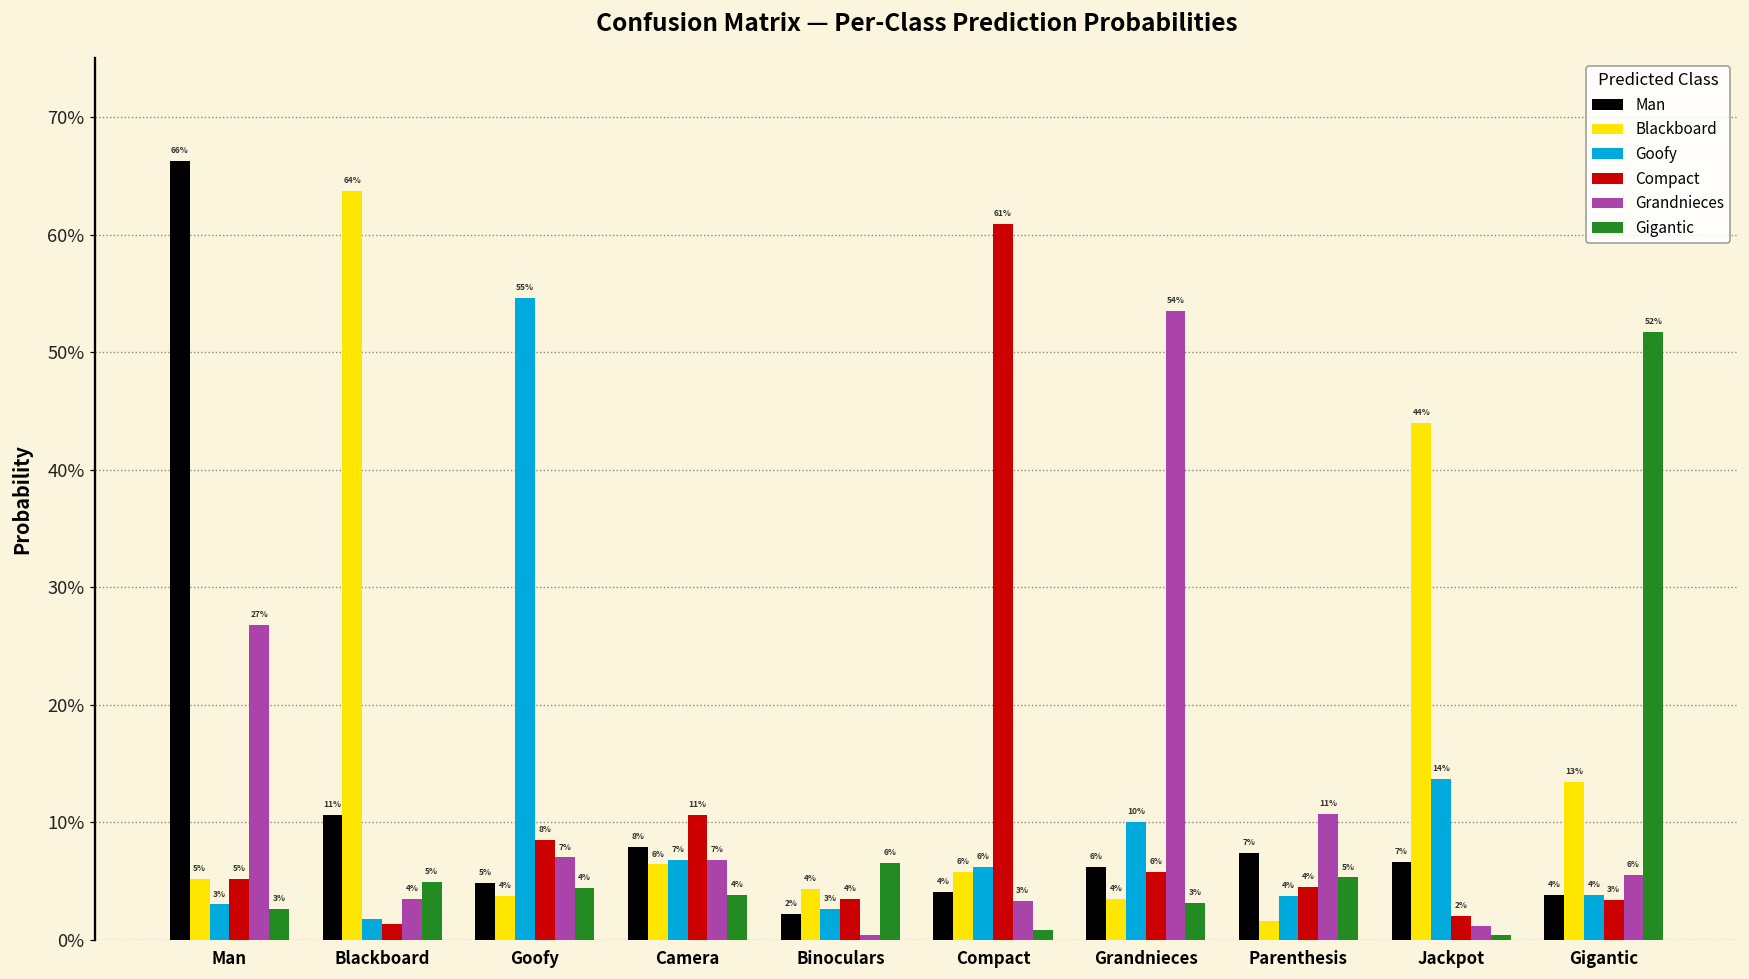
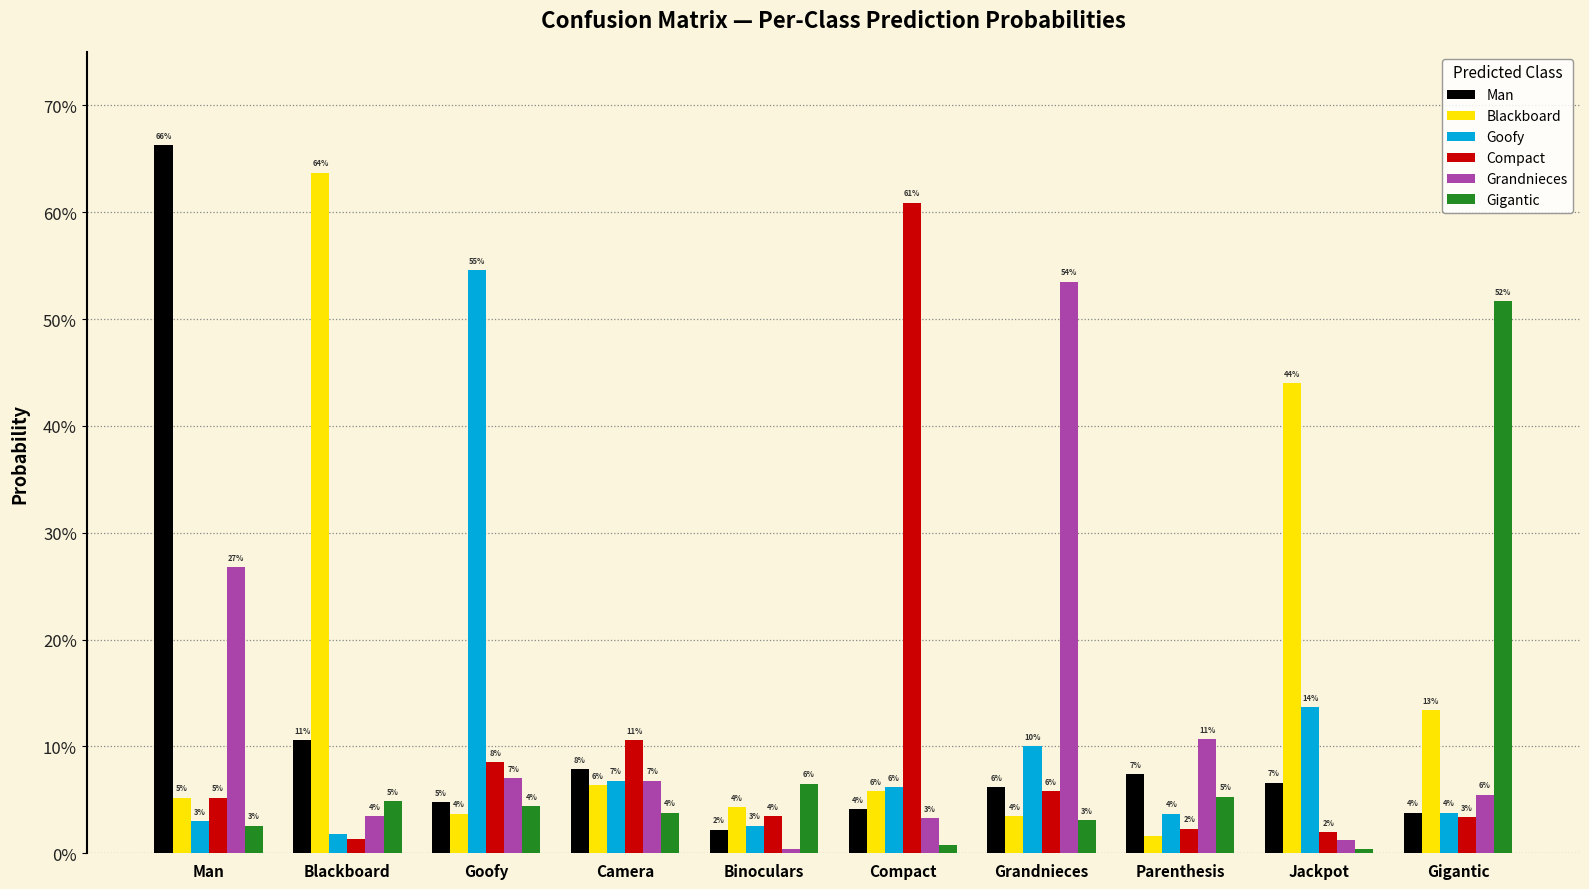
  {
    "Man": {
      "Man": "66%",
      "Blackboard": "11%",
      "Goofy": "5%",
      "Camera": "8%",
      "Binoculars": "2%",
      "Compact": "4%",
      "Grandnieces": "6%",
      "Parenthesis": "7%",
      "Jackpot": "7%",
      "Gigantic": "4%"
    },
    "Blackboard": {
      "Man": "5%",
      "Blackboard": "64%",
      "Goofy": "4%",
      "Camera": "6%",
      "Binoculars": "4%",
      "Compact": "6%",
      "Grandnieces": "4%",
      "Jackpot": "44%",
      "Gigantic": "13%"
    },
    "Goofy": {
      "Man": "3%",
      "Goofy": "55%",
      "Camera": "7%",
      "Binoculars": "3%",
      "Compact": "6%",
      "Grandnieces": "10%",
      "Parenthesis": "4%",
      "Jackpot": "14%",
      "Gigantic": "4%"
    },
    "Compact": {
      "Man": "5%",
      "Goofy": "8%",
      "Camera": "11%",
      "Binoculars": "4%",
      "Compact": "61%",
      "Grandnieces": "6%",
-     "Parenthesis": "4%",
+     "Parenthesis": "2%",
      "Jackpot": "2%",
      "Gigantic": "3%"
    },
    "Grandnieces": {
      "Man": "27%",
      "Blackboard": "4%",
      "Goofy": "7%",
      "Camera": "7%",
      "Compact": "3%",
      "Grandnieces": "54%",
      "Parenthesis": "11%",
      "Gigantic": "6%"
    },
    "Gigantic": {
      "Man": "3%",
      "Blackboard": "5%",
      "Goofy": "4%",
      "Camera": "4%",
      "Binoculars": "6%",
      "Grandnieces": "3%",
      "Parenthesis": "5%",
      "Gigantic": "52%"
    }
  }
